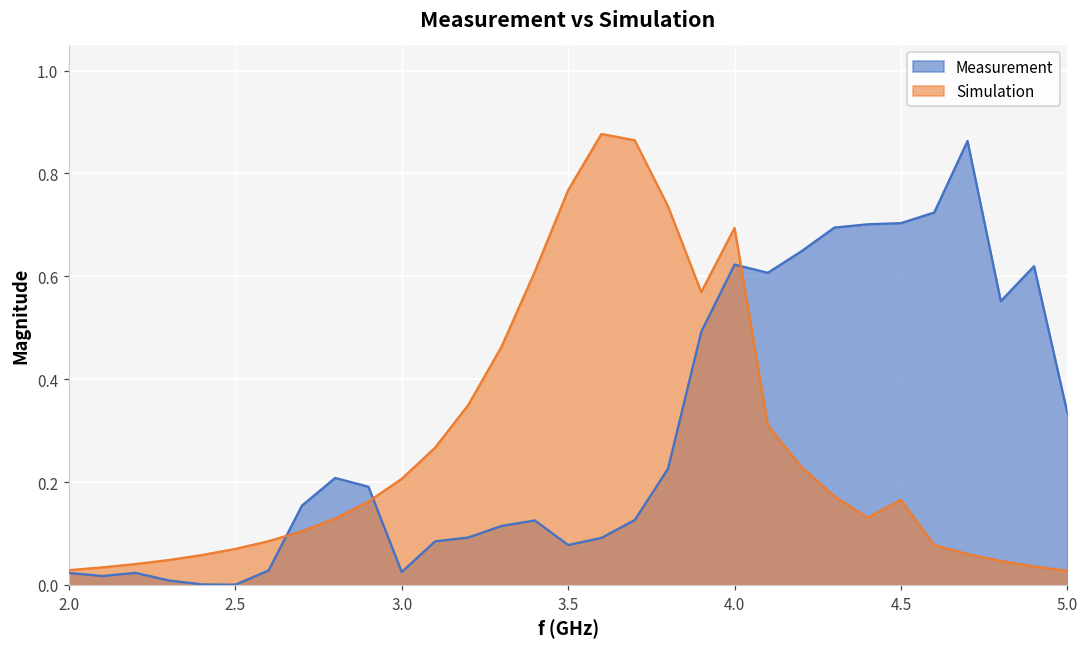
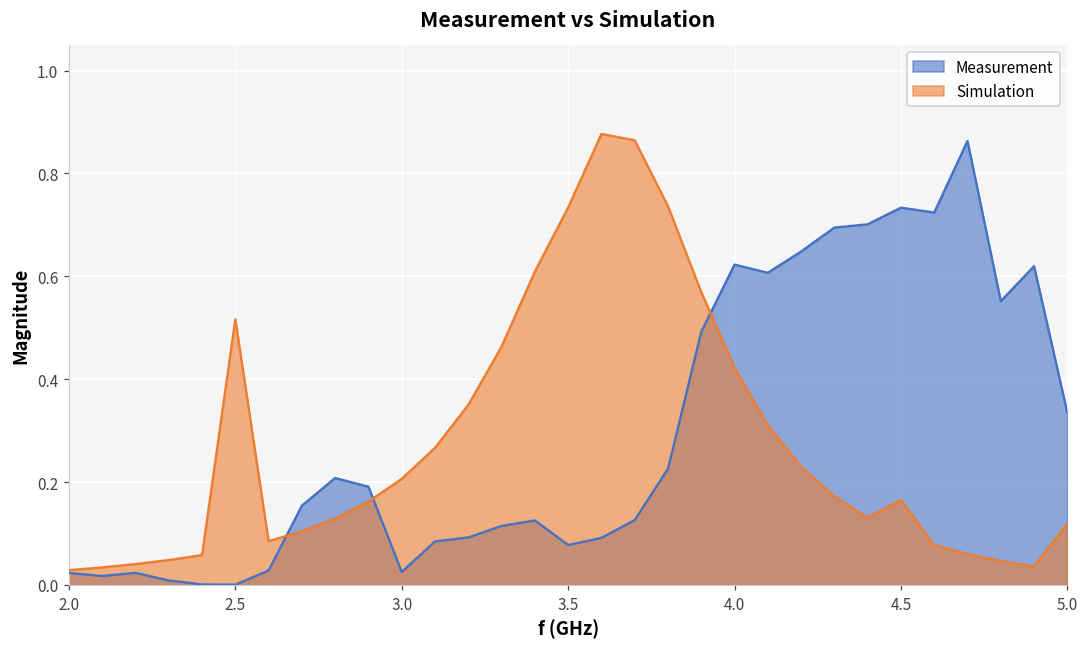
  {
    "Measurement": {
      "2.0": 0.02,
      "2.5": 0.00,
      "3.0": 0.03,
      "3.5": 0.08,
      "4.0": 0.62,
-     "4.5": 0.70,
+     "4.5": 0.73,
      "5.0": 0.33
    },
    "Simulation": {
      "2.0": 0.03,
-     "2.5": 0.07,
+     "2.5": 0.52,
      "3.0": 0.21,
-     "3.5": 0.77,
-     "4.0": 0.69,
+     "3.5": 0.73,
+     "4.0": 0.42,
      "4.5": 0.17,
-     "5.0": 0.03
+     "5.0": 0.12
    }
  }
